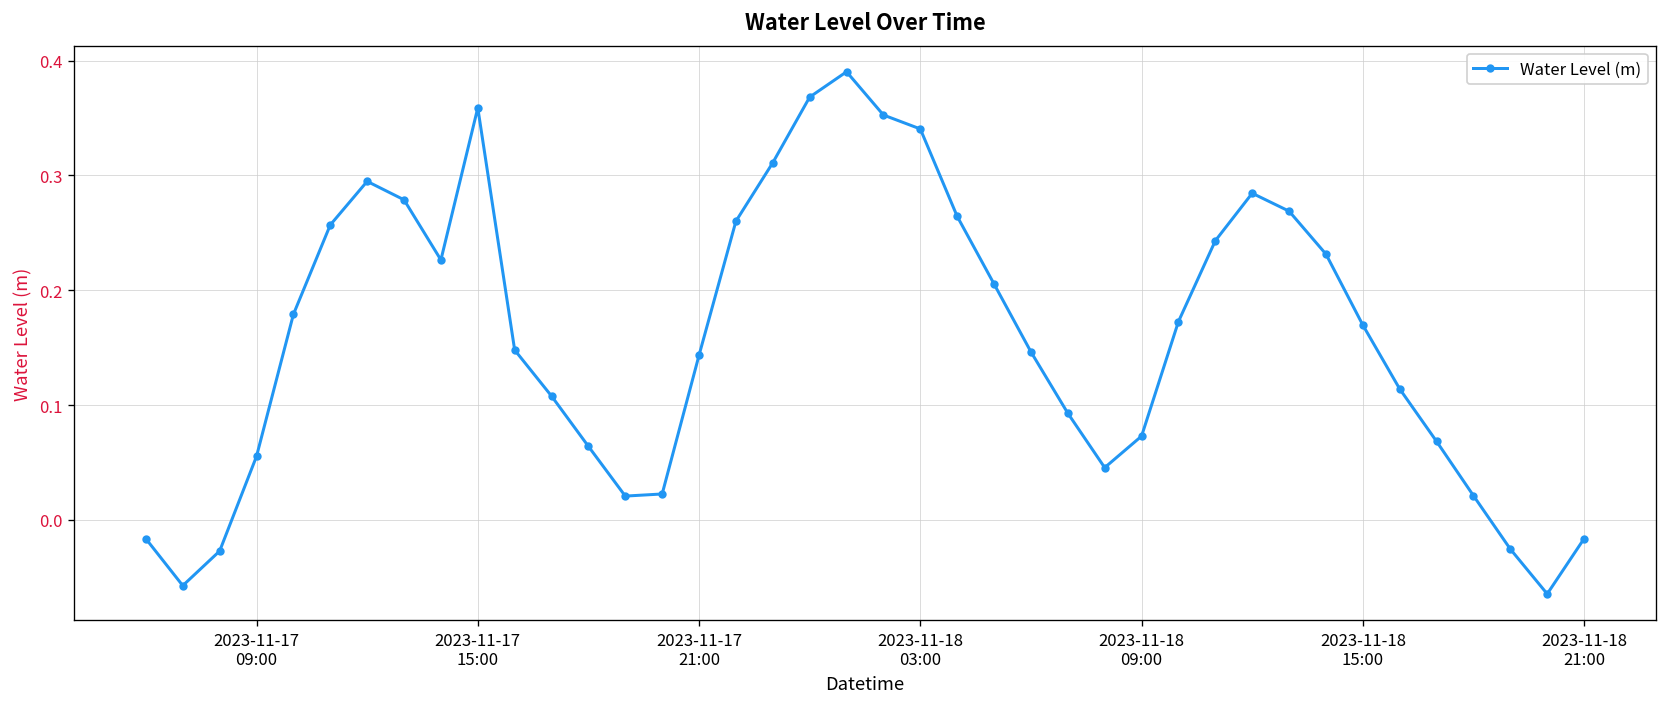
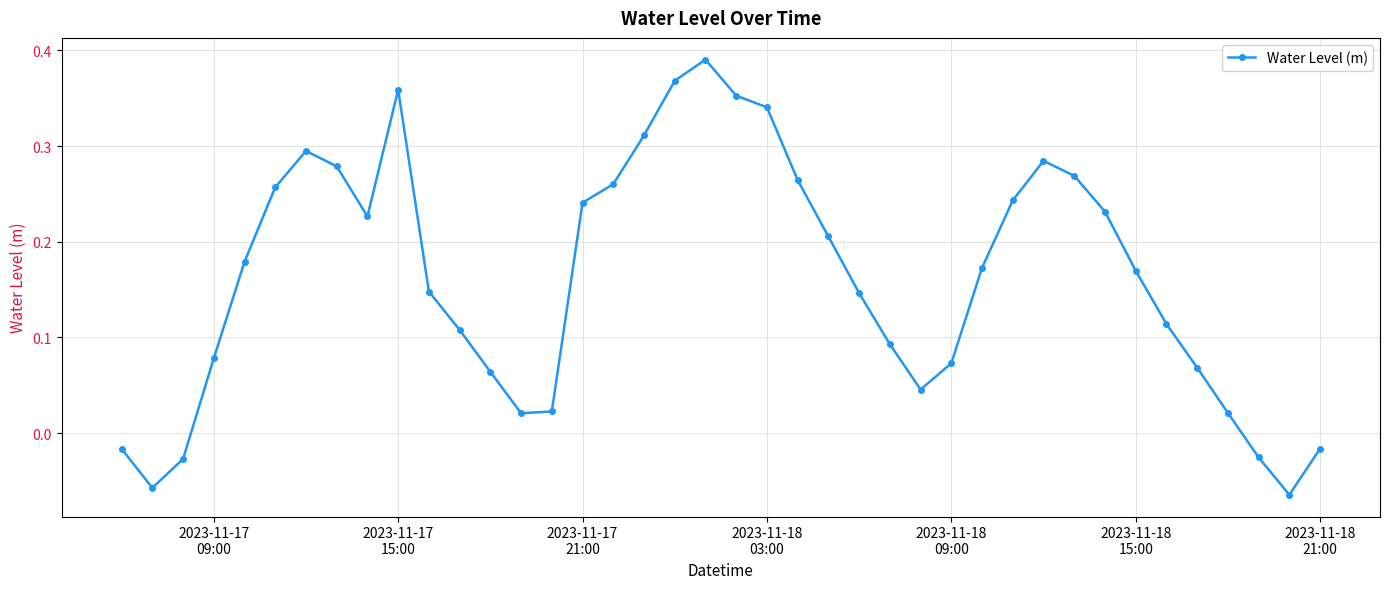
  {
-   "2023-11-17 09:00": 0.06,
+   "2023-11-17 09:00": 0.08,
    "2023-11-17 15:00": 0.36,
-   "2023-11-17 21:00": 0.14,
+   "2023-11-17 21:00": 0.24,
    "2023-11-18 03:00": 0.34,
    "2023-11-18 09:00": 0.07,
    "2023-11-18 15:00": 0.17,
    "2023-11-18 21:00": -0.02
  }
